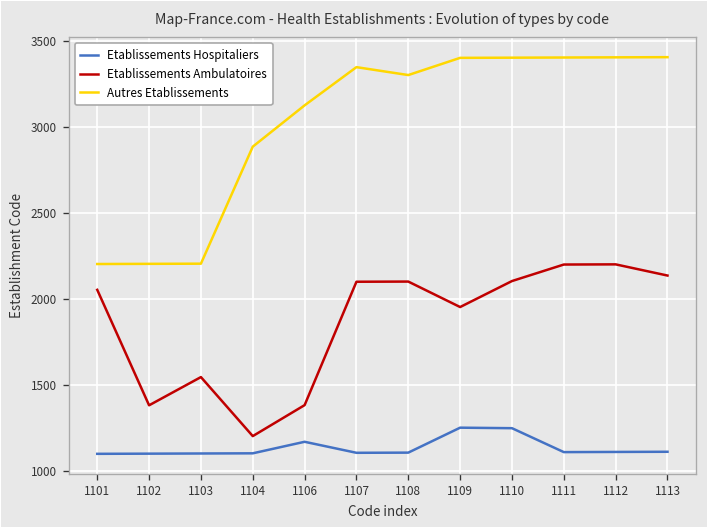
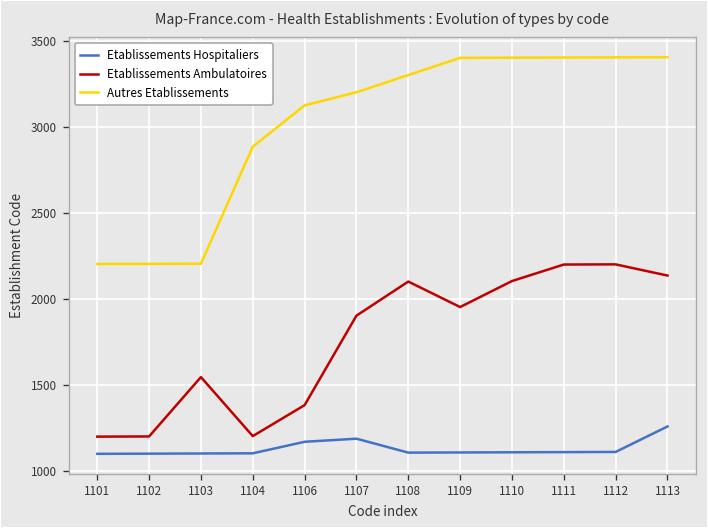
  {
    "Etablissements Hospitaliers": {
      "1101": 1100,
      "1102": 1100,
      "1103": 1100,
      "1104": 1100,
      "1106": 1170,
-     "1107": 1110,
+     "1107": 1190,
      "1108": 1110,
-     "1109": 1250,
-     "1110": 1250,
+     "1109": 1110,
+     "1110": 1110,
      "1111": 1110,
      "1112": 1110,
-     "1113": 1110
+     "1113": 1260
    },
    "Etablissements Ambulatoires": {
-     "1101": 2050,
-     "1102": 1380,
+     "1101": 1200,
+     "1102": 1200,
      "1103": 1550,
      "1104": 1200,
      "1106": 1380,
-     "1107": 2100,
+     "1107": 1900,
      "1108": 2100,
      "1109": 1950,
      "1110": 2110,
      "1111": 2200,
      "1112": 2200,
      "1113": 2140
    },
    "Autres Etablissements": {
      "1101": 2200,
      "1102": 2210,
      "1103": 2210,
      "1104": 2890,
      "1106": 3130,
-     "1107": 3350,
+     "1107": 3200,
      "1108": 3300,
      "1109": 3400,
      "1110": 3400,
      "1111": 3400,
      "1112": 3410,
      "1113": 3410
    }
  }
